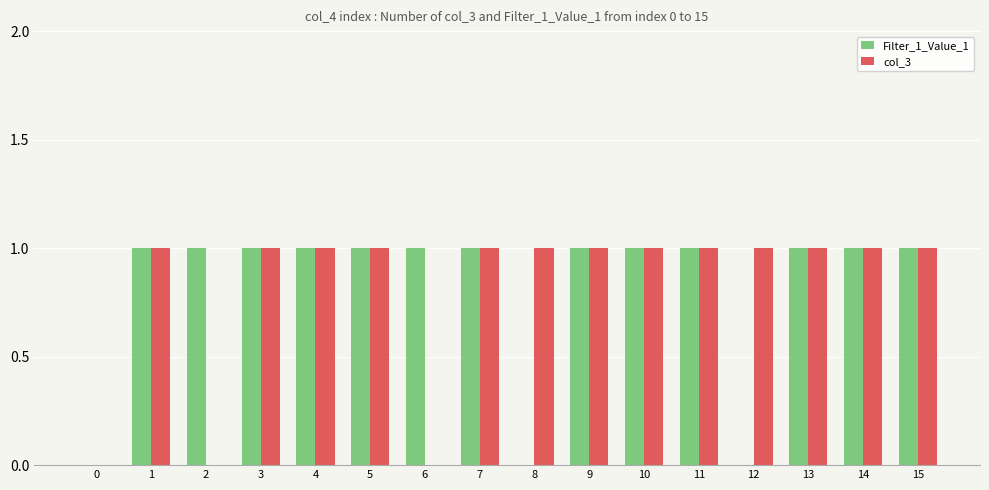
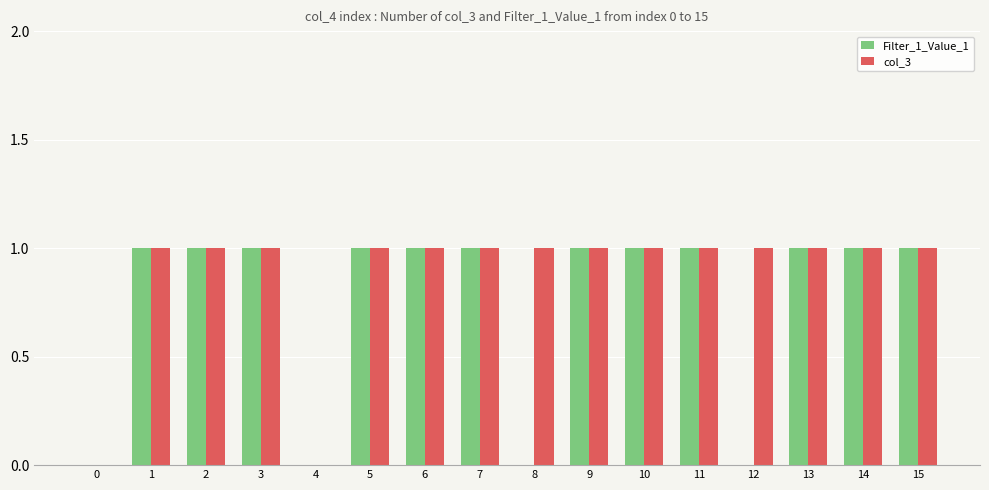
  {
    "Filter_1_Value_1": {
      "0": 0,
      "1": 1,
      "2": 1,
      "3": 1,
-     "4": 1,
+     "4": 0,
      "5": 1,
      "6": 1,
      "7": 1,
      "8": 0,
      "9": 1,
      "10": 1,
      "11": 1,
      "12": 0,
      "13": 1,
      "14": 1,
      "15": 1
    },
    "col_3": {
      "0": 0,
      "1": 1,
-     "2": 0,
+     "2": 1,
      "3": 1,
-     "4": 1,
+     "4": 0,
      "5": 1,
-     "6": 0,
+     "6": 1,
      "7": 1,
      "8": 1,
      "9": 1,
      "10": 1,
      "11": 1,
      "12": 1,
      "13": 1,
      "14": 1,
      "15": 1
    }
  }
